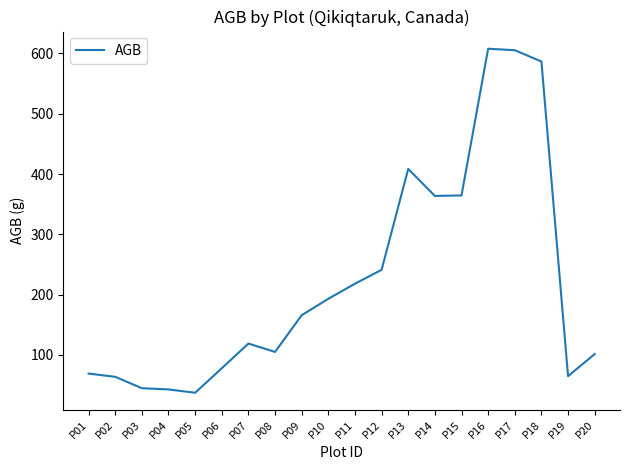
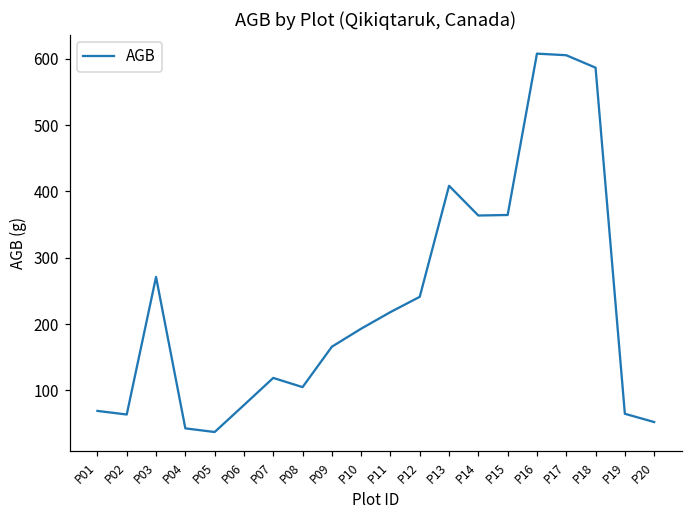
  {
    "P01": 70,
    "P02": 60,
-   "P03": 40,
+   "P03": 270,
    "P04": 40,
    "P05": 40,
    "P06": 80,
    "P07": 120,
    "P08": 110,
    "P09": 170,
    "P10": 190,
    "P11": 220,
    "P12": 240,
    "P13": 410,
    "P14": 360,
    "P15": 360,
    "P16": 610,
    "P17": 610,
    "P18": 590,
    "P19": 60,
-   "P20": 100
+   "P20": 50
  }
